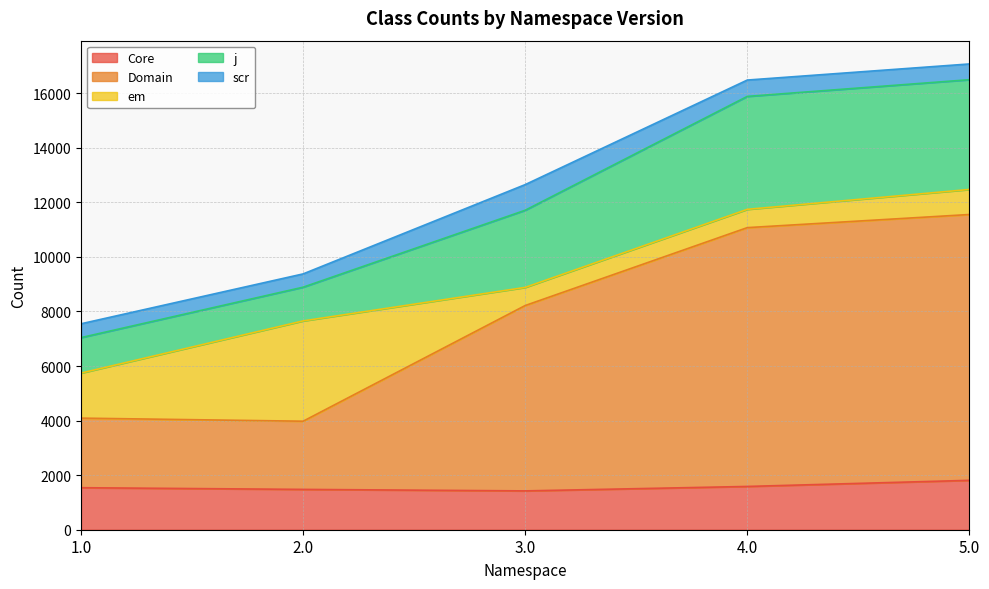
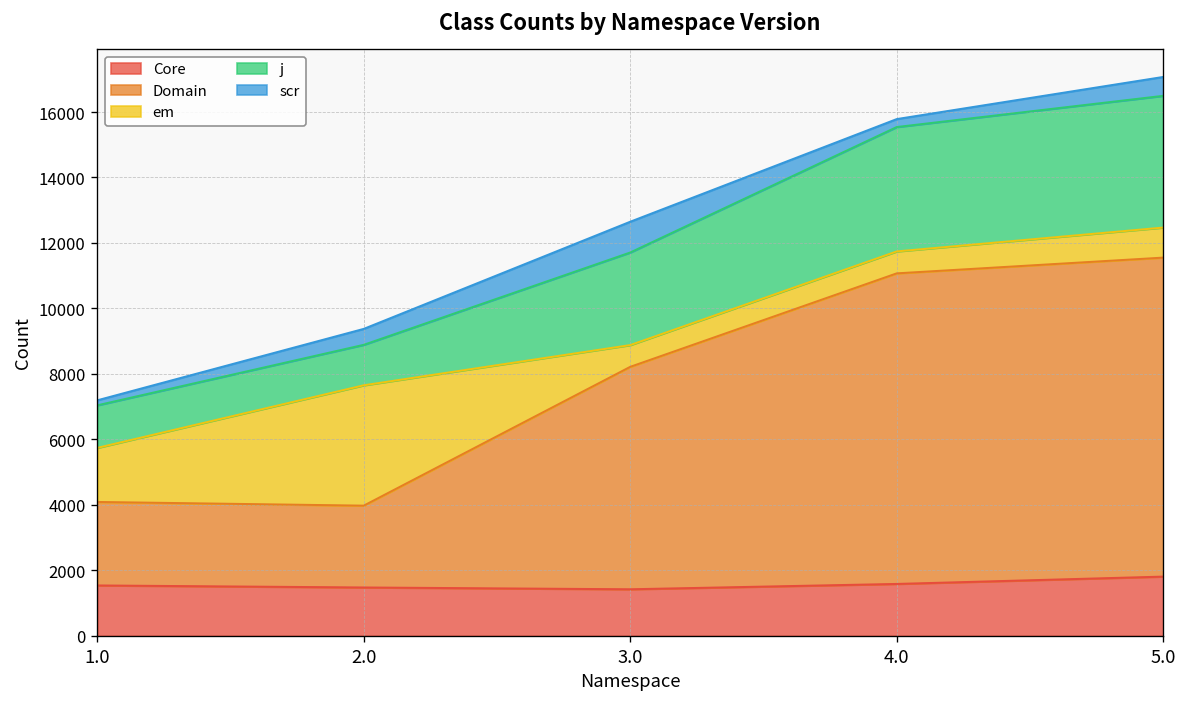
  {
    "em": {
      "1.0": 1700,
      "2.0": 3700,
      "3.0": 700,
      "4.0": 700,
      "5.0": 900
    },
    "j": {
      "1.0": 1300,
      "2.0": 1200,
      "3.0": 2800,
-     "4.0": 4100,
+     "4.0": 3800,
      "5.0": 4000
    },
    "scr": {
-     "1.0": 500,
+     "1.0": 200,
      "2.0": 500,
      "3.0": 900,
-     "4.0": 600,
+     "4.0": 200,
      "5.0": 600
    }
  }
